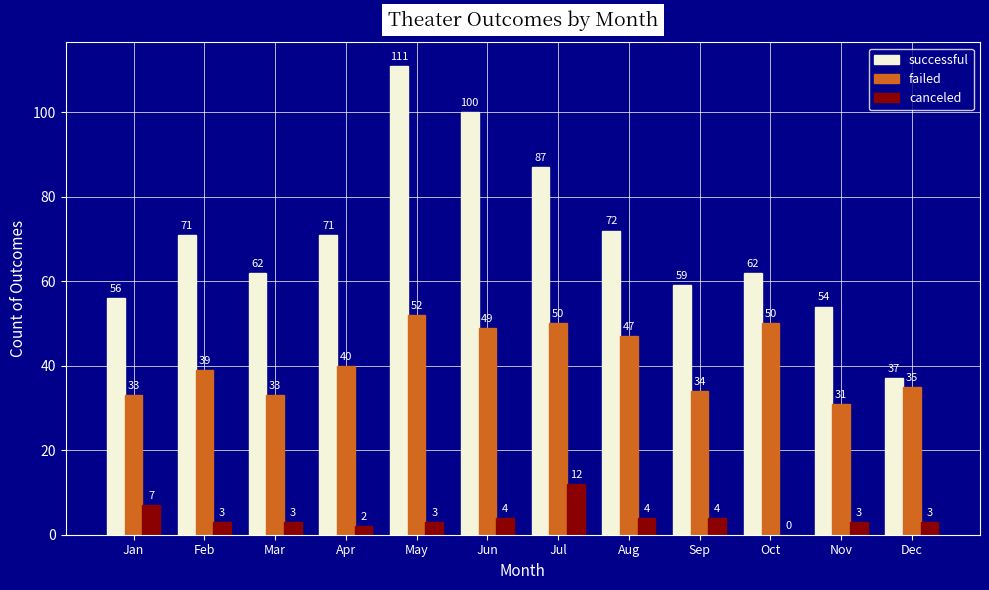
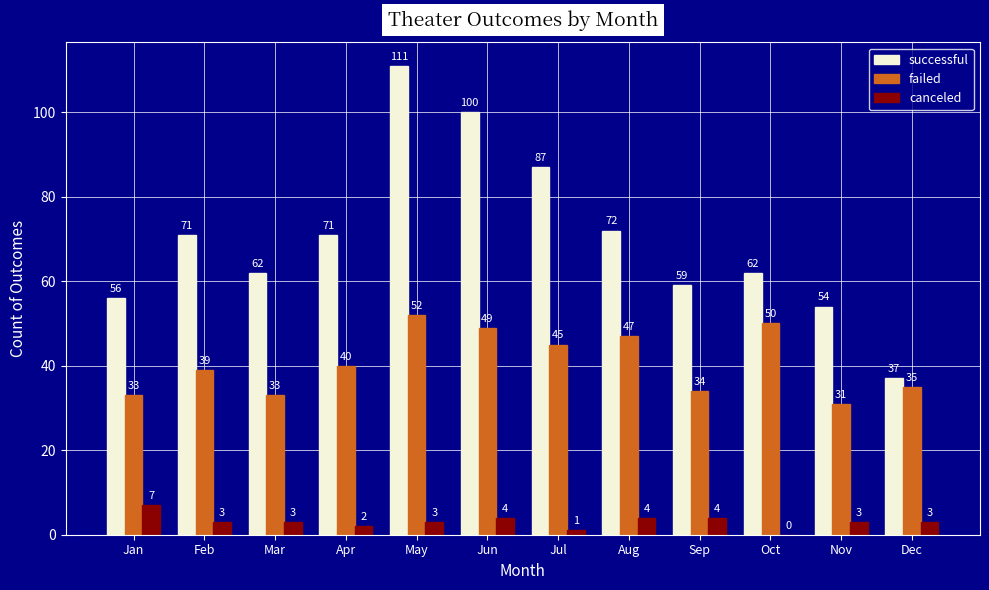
  {
    "successful": {
      "Jan": 56,
      "Feb": 71,
      "Mar": 62,
      "Apr": 71,
      "May": 111,
      "Jun": 100,
      "Jul": 87,
      "Aug": 72,
      "Sep": 59,
      "Oct": 62,
      "Nov": 54,
      "Dec": 37
    },
    "failed": {
      "Jan": 33,
      "Feb": 39,
      "Mar": 33,
      "Apr": 40,
      "May": 52,
      "Jun": 49,
-     "Jul": 50,
+     "Jul": 45,
      "Aug": 47,
      "Sep": 34,
      "Oct": 50,
      "Nov": 31,
      "Dec": 35
    },
    "canceled": {
      "Jan": 7,
      "Feb": 3,
      "Mar": 3,
      "Apr": 2,
      "May": 3,
      "Jun": 4,
-     "Jul": 12,
+     "Jul": 1,
      "Aug": 4,
      "Sep": 4,
      "Oct": 0,
      "Nov": 3,
      "Dec": 3
    }
  }
